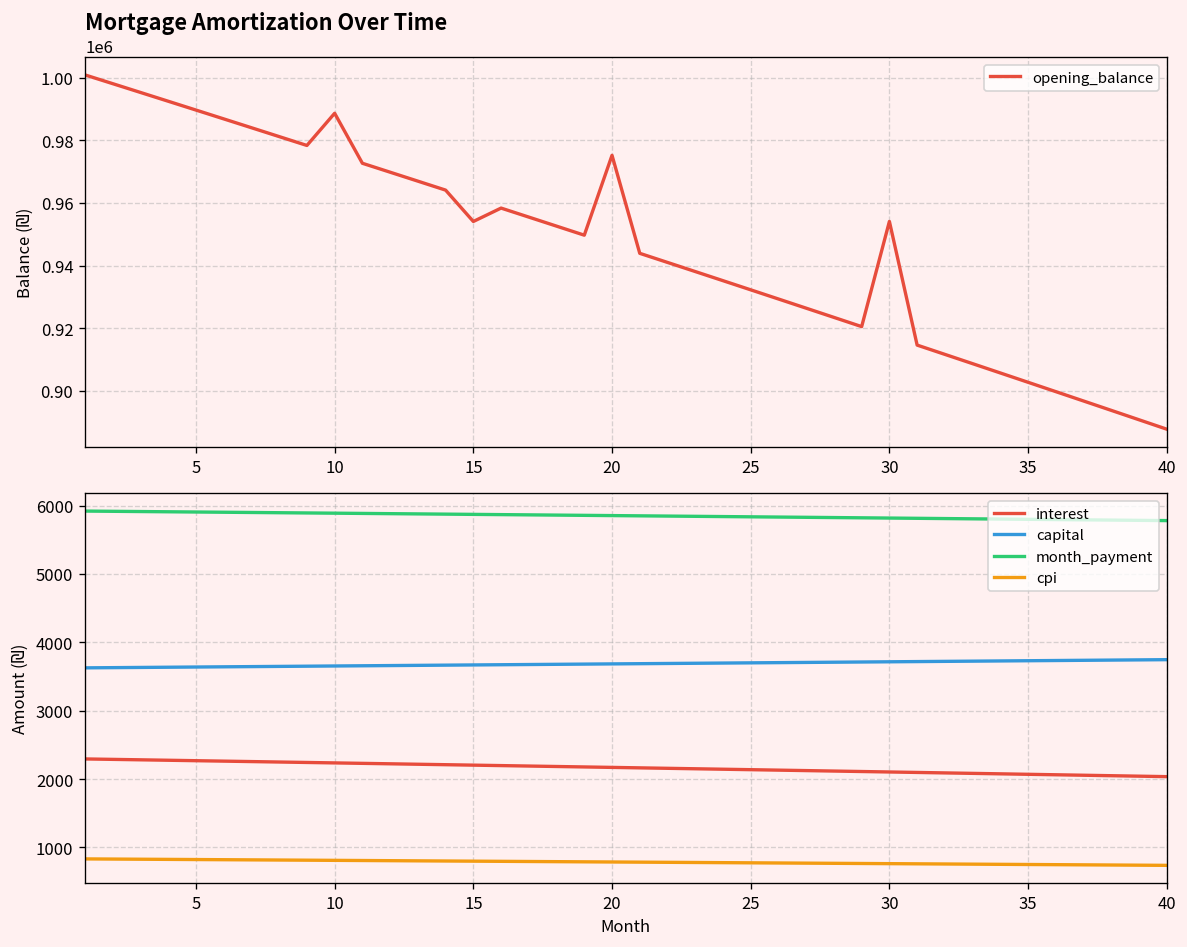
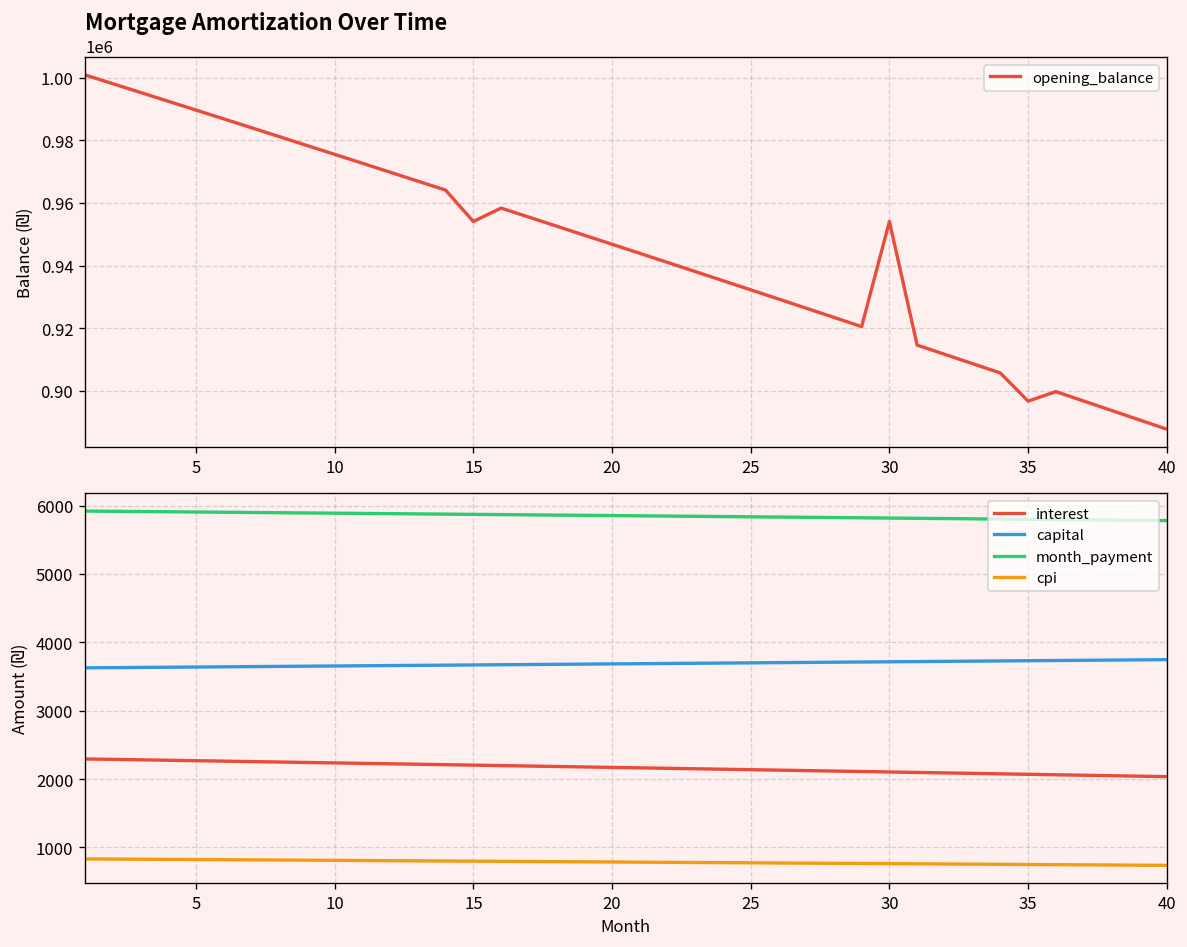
  {
    "Mortgage Amortization Over Time": {
      "5": 990000,
-     "10": 989000,
+     "10": 975000,
      "15": 954000,
-     "20": 975000,
+     "20": 947000,
      "25": 932000,
      "30": 954000,
-     "35": 903000,
+     "35": 897000,
      "40": 888000
    }
  }
